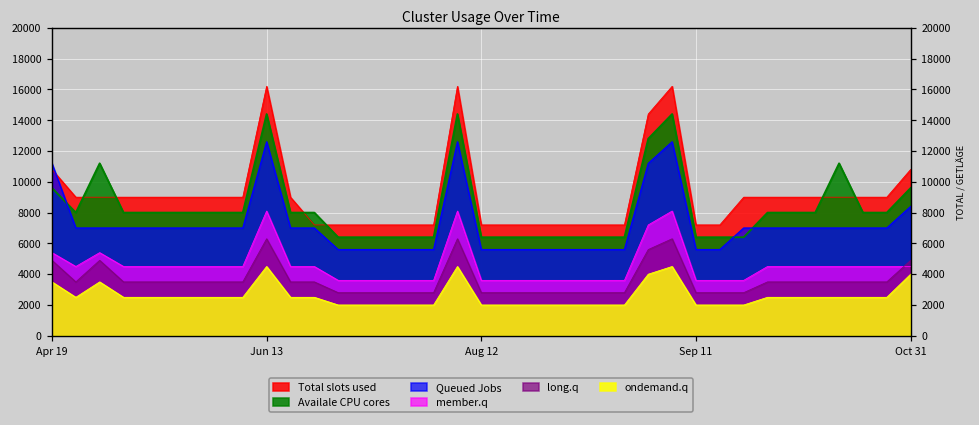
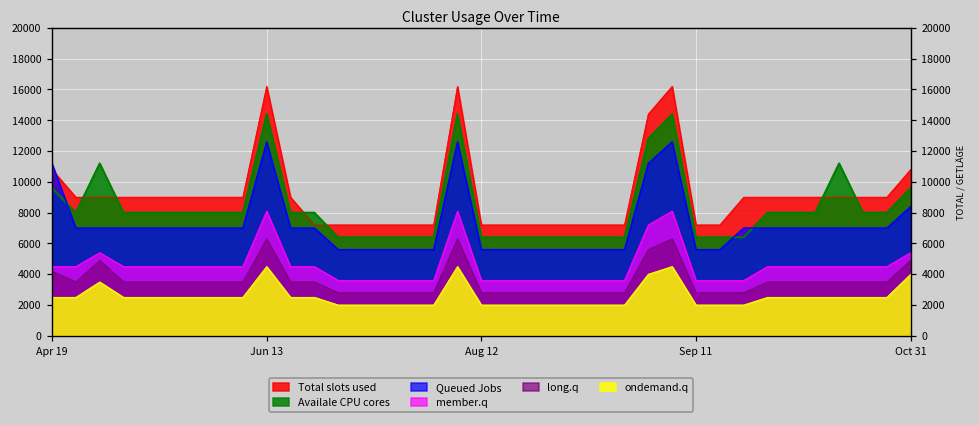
  {
    "Total slots used": {
      "Apr 19": 10800,
      "Jun 13": 16200,
      "Aug 12": 7200,
      "Sep 11": 7200,
      "Oct 31": 10800
    },
    "Availale CPU cores": {
      "Apr 19": 9600,
      "Jun 13": 14400,
      "Aug 12": 6400,
      "Sep 11": 6400,
      "Oct 31": 9600
    },
    "Queued Jobs": {
      "Apr 19": 11200,
      "Jun 13": 12600,
      "Aug 12": 5600,
      "Sep 11": 5600,
      "Oct 31": 8400
    },
    "member.q": {
-     "Apr 19": 5400,
+     "Apr 19": 4500,
      "Jun 13": 8100,
      "Aug 12": 3600,
      "Sep 11": 3600,
-     "Oct 31": 4500
+     "Oct 31": 5400
    },
    "long.q": {
-     "Apr 19": 4900,
+     "Apr 19": 4200,
      "Jun 13": 6300,
      "Aug 12": 2800,
      "Sep 11": 2800,
      "Oct 31": 4900
    },
    "ondemand.q": {
-     "Apr 19": 3500,
+     "Apr 19": 2500,
      "Jun 13": 4500,
      "Aug 12": 2000,
      "Sep 11": 2000,
      "Oct 31": 4000
    }
  }
